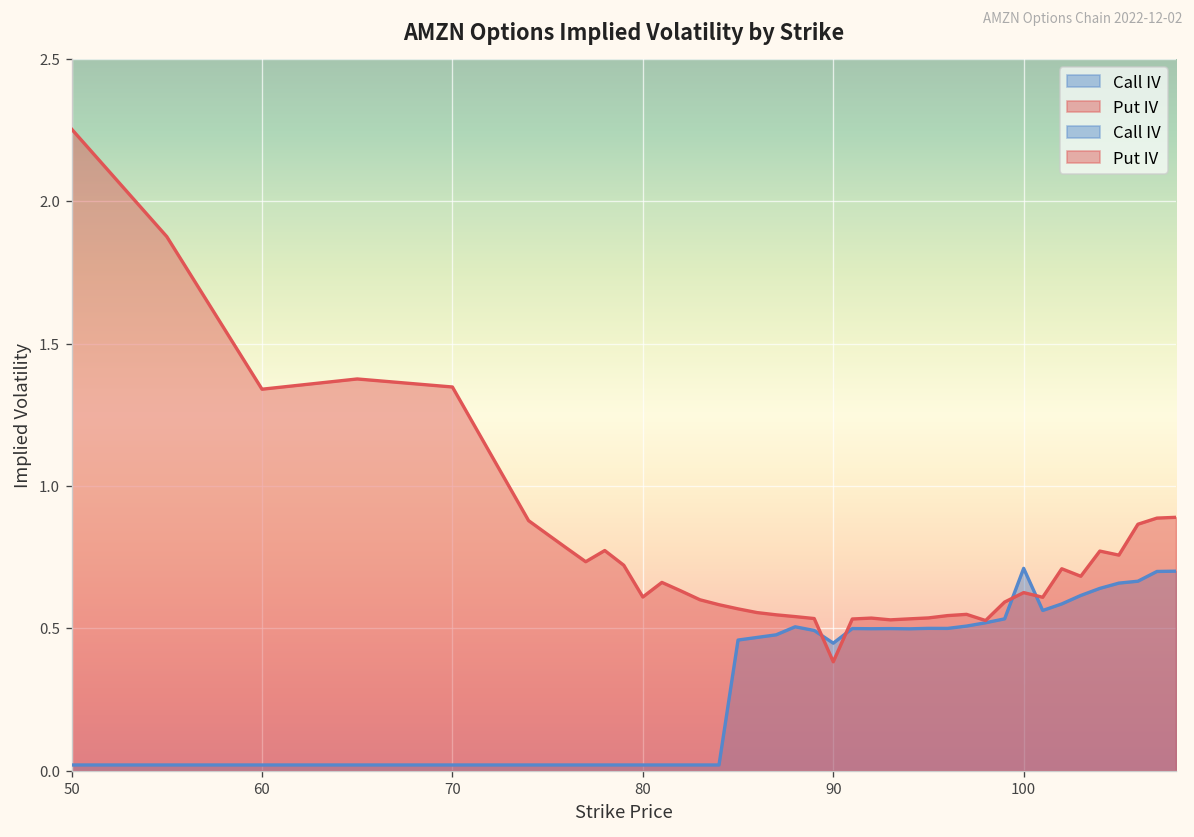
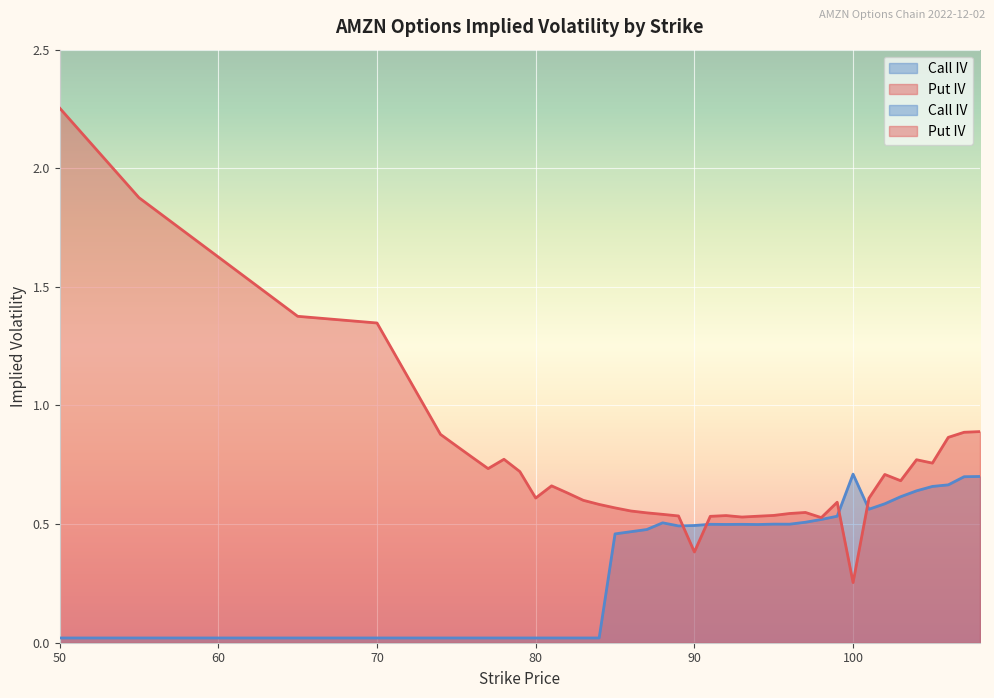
  {
    "Call IV": {
      "50": 0.02,
      "60": 0.02,
      "70": 0.02,
      "80": 0.02,
-     "90": 0.45,
+     "90": 0.49,
      "100": 0.71
    },
    "Put IV": {
      "50": 2.25,
-     "60": 1.34,
+     "60": 1.63,
      "70": 1.35,
      "80": 0.61,
      "90": 0.38,
-     "100": 0.63
+     "100": 0.25
    }
  }
